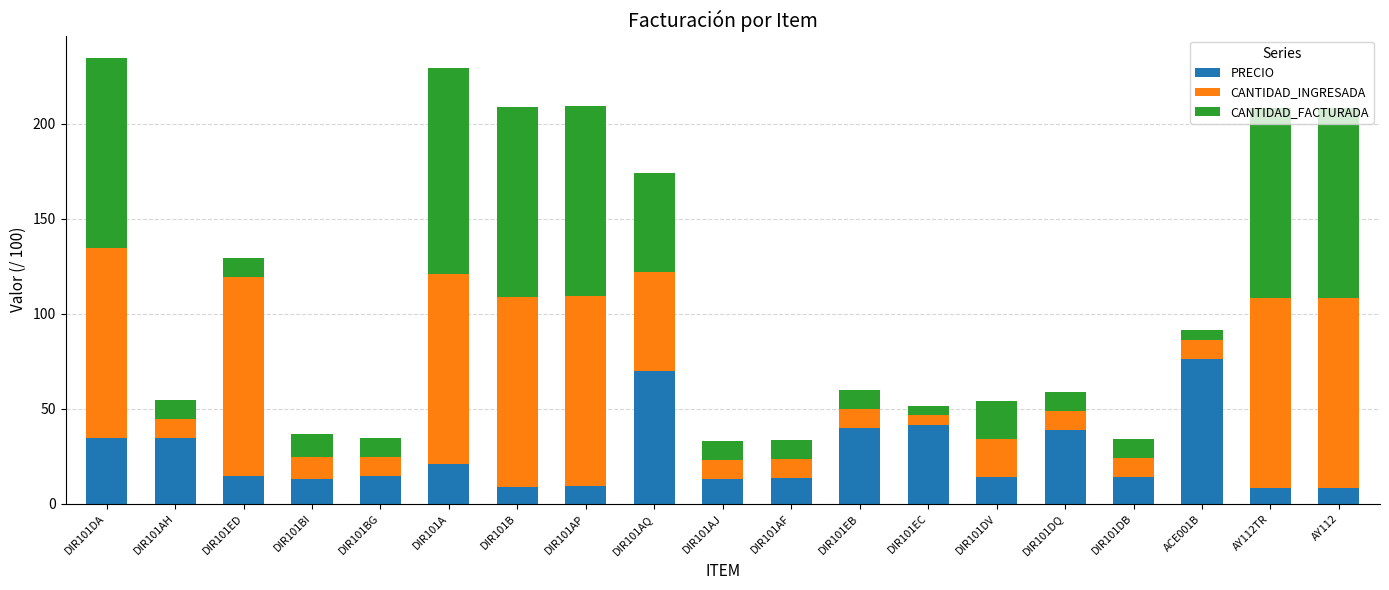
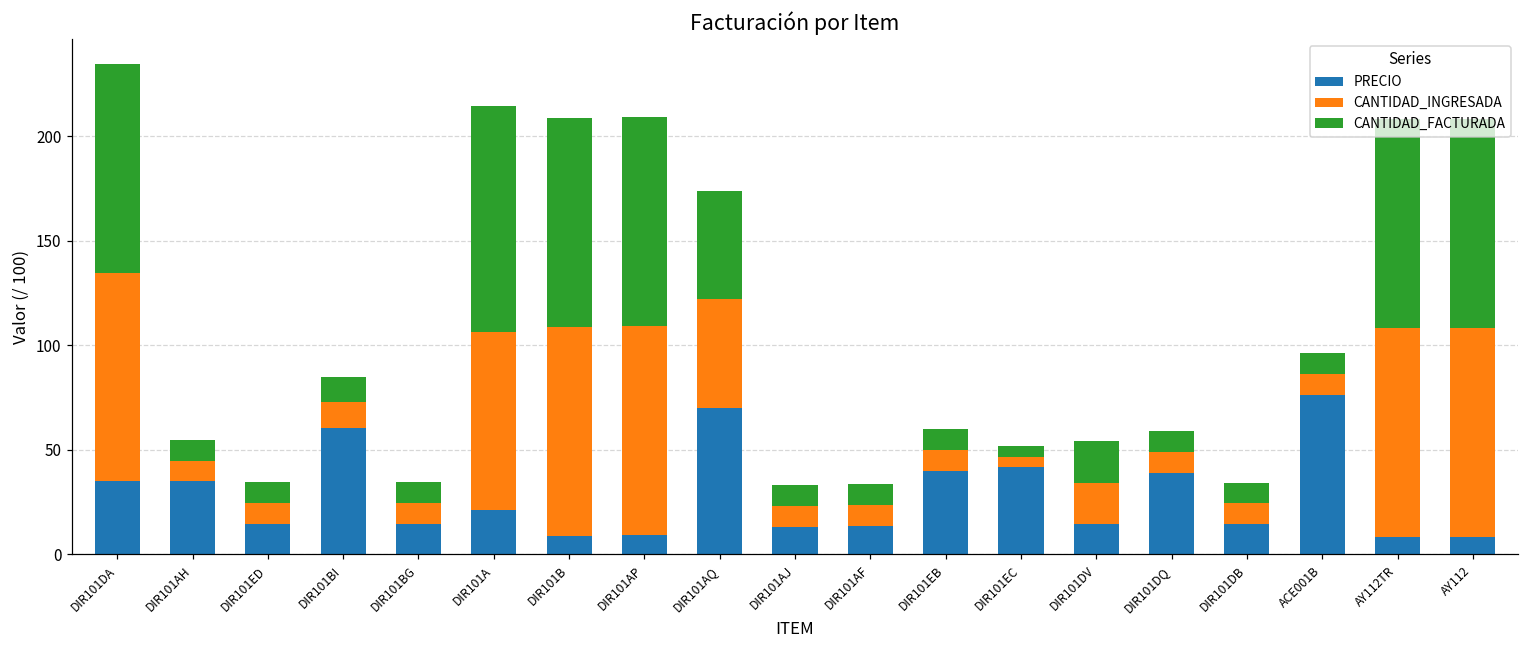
  {
    "PRECIO": {
      "DIR101DA": 35,
      "DIR101AH": 35,
      "DIR101ED": 15,
-     "DIR101BI": 13,
+     "DIR101BI": 61,
      "DIR101BG": 15,
      "DIR101A": 21,
      "DIR101B": 9,
      "DIR101AP": 9,
      "DIR101AQ": 70,
      "DIR101AJ": 13,
      "DIR101AF": 14,
      "DIR101EB": 40,
      "DIR101EC": 42,
      "DIR101DV": 14,
      "DIR101DQ": 39,
      "DIR101DB": 14,
      "ACE001B": 76,
      "AY112TR": 8,
      "AY112": 8
    },
    "CANTIDAD_INGRESADA": {
      "DIR101DA": 100,
      "DIR101AH": 10,
-     "DIR101ED": 105,
+     "DIR101ED": 10,
      "DIR101BI": 12,
      "DIR101BG": 10,
-     "DIR101A": 100,
+     "DIR101A": 85,
      "DIR101B": 100,
      "DIR101AP": 100,
      "DIR101AQ": 52,
      "DIR101AJ": 10,
      "DIR101AF": 10,
      "DIR101EB": 10,
      "DIR101EC": 5,
      "DIR101DV": 20,
      "DIR101DQ": 10,
      "DIR101DB": 10,
      "ACE001B": 10,
      "AY112TR": 100,
      "AY112": 100
    },
    "CANTIDAD_FACTURADA": {
      "DIR101DA": 100,
      "DIR101AH": 10,
      "DIR101ED": 10,
      "DIR101BI": 12,
      "DIR101BG": 10,
      "DIR101A": 108,
      "DIR101B": 100,
      "DIR101AP": 100,
      "DIR101AQ": 52,
      "DIR101AJ": 10,
      "DIR101AF": 10,
      "DIR101EB": 10,
      "DIR101EC": 5,
      "DIR101DV": 20,
      "DIR101DQ": 10,
      "DIR101DB": 10,
-     "ACE001B": 5
+     "ACE001B": 10
    }
  }
